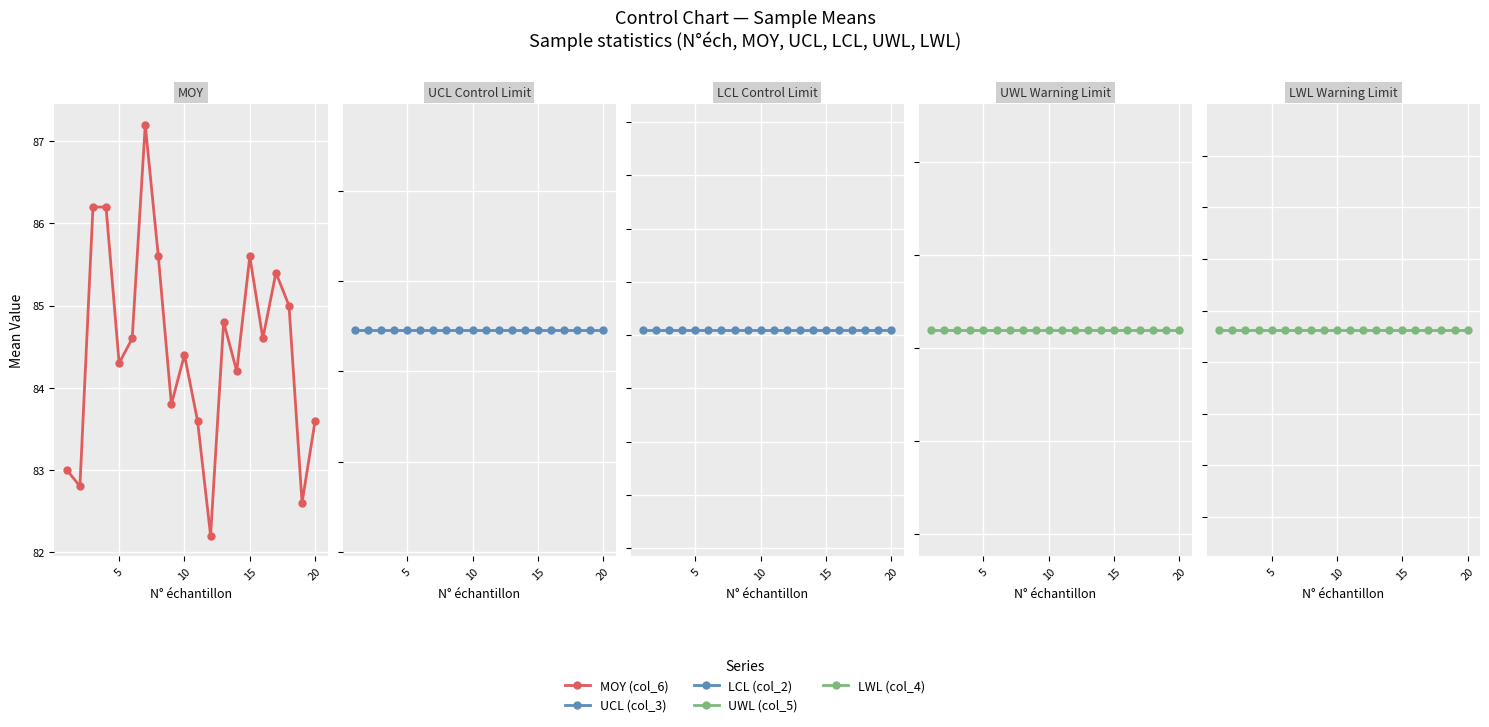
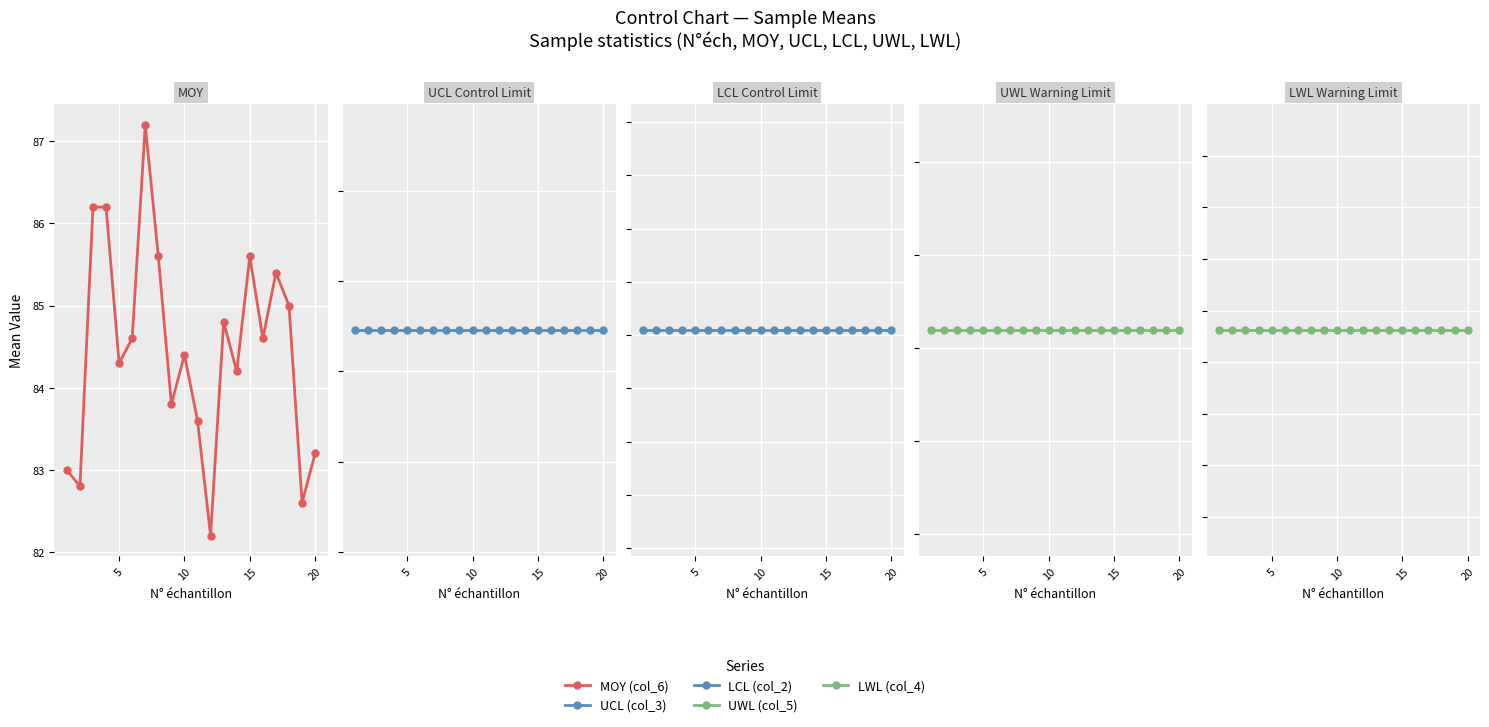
  {
    "MOY": {
      "5": 84.3,
      "10": 84.4,
      "15": 85.6,
-     "20": 83.6
+     "20": 83.2
    }
  }
